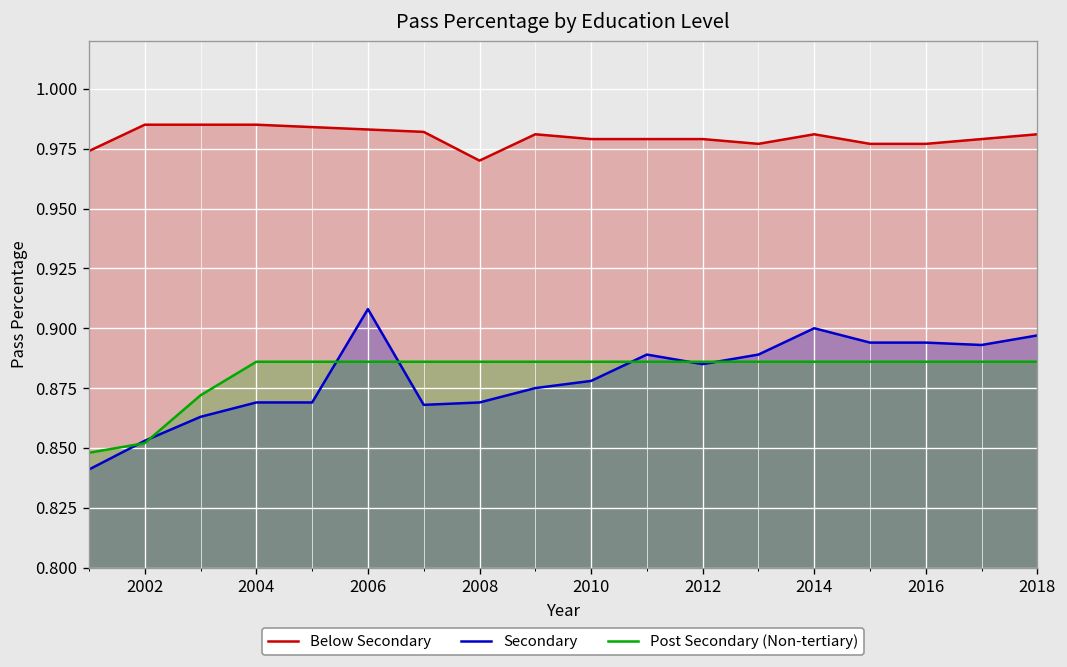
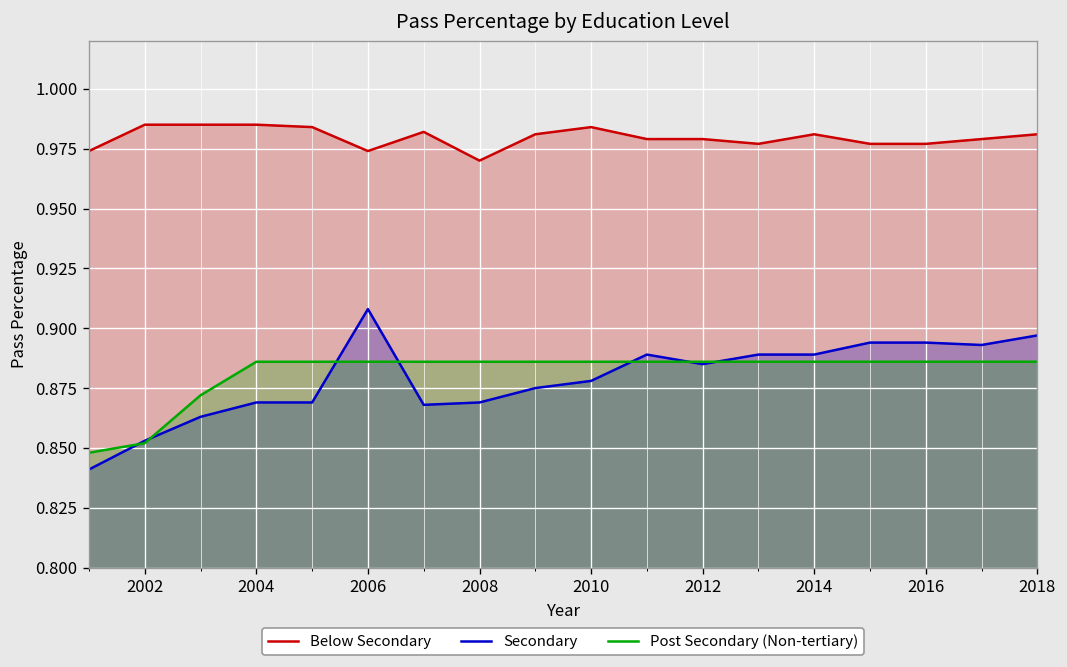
  {
    "Below Secondary": {
      "2002": 0.985,
      "2004": 0.985,
-     "2006": 0.983,
+     "2006": 0.974,
      "2008": 0.970,
-     "2010": 0.979,
+     "2010": 0.984,
      "2012": 0.979,
      "2014": 0.981,
      "2016": 0.977,
      "2018": 0.981
    },
    "Secondary": {
      "2004": 0.869,
      "2006": 0.908,
      "2008": 0.869,
      "2010": 0.878,
-     "2014": 0.900,
+     "2014": 0.889,
      "2016": 0.894,
      "2018": 0.897
    },
    "Post Secondary (Non-tertiary)": {
      "2004": 0.886,
      "2006": 0.886,
      "2008": 0.886,
      "2010": 0.886,
      "2014": 0.886,
      "2016": 0.886,
      "2018": 0.886
    }
  }
